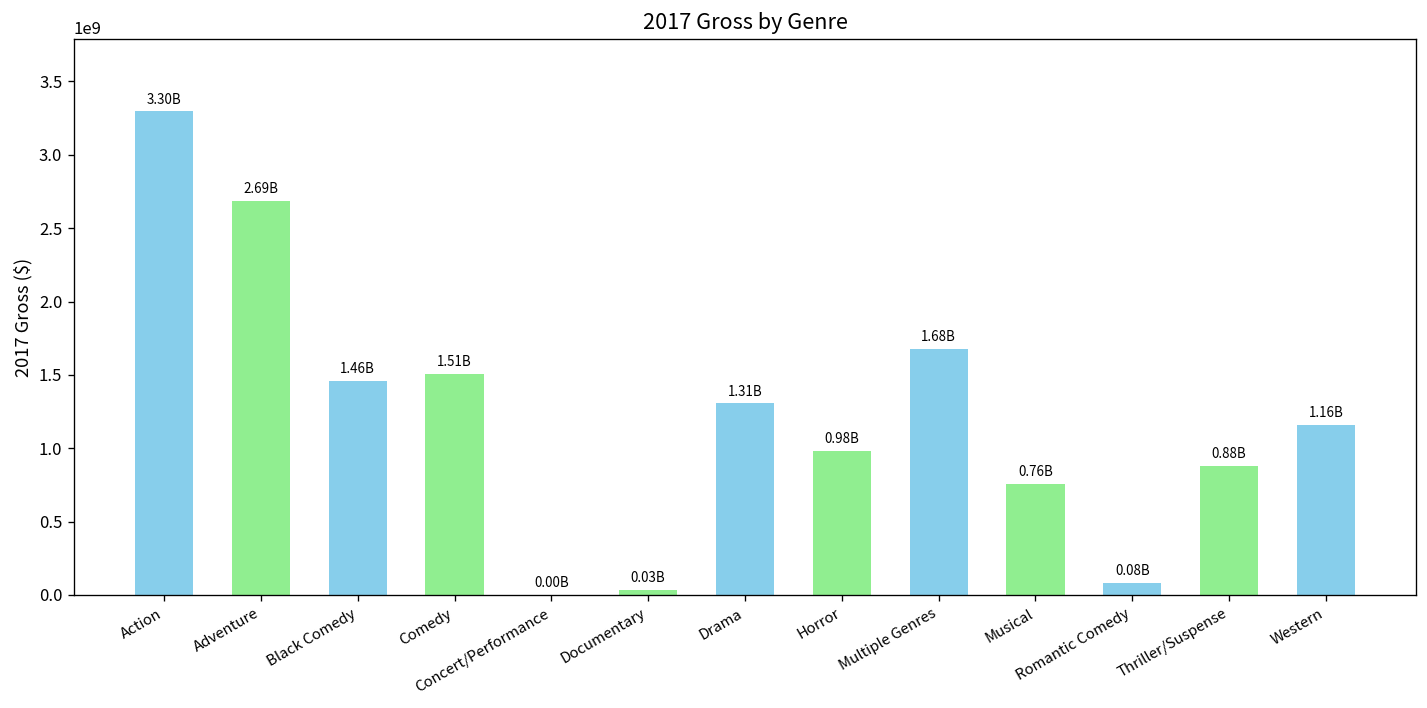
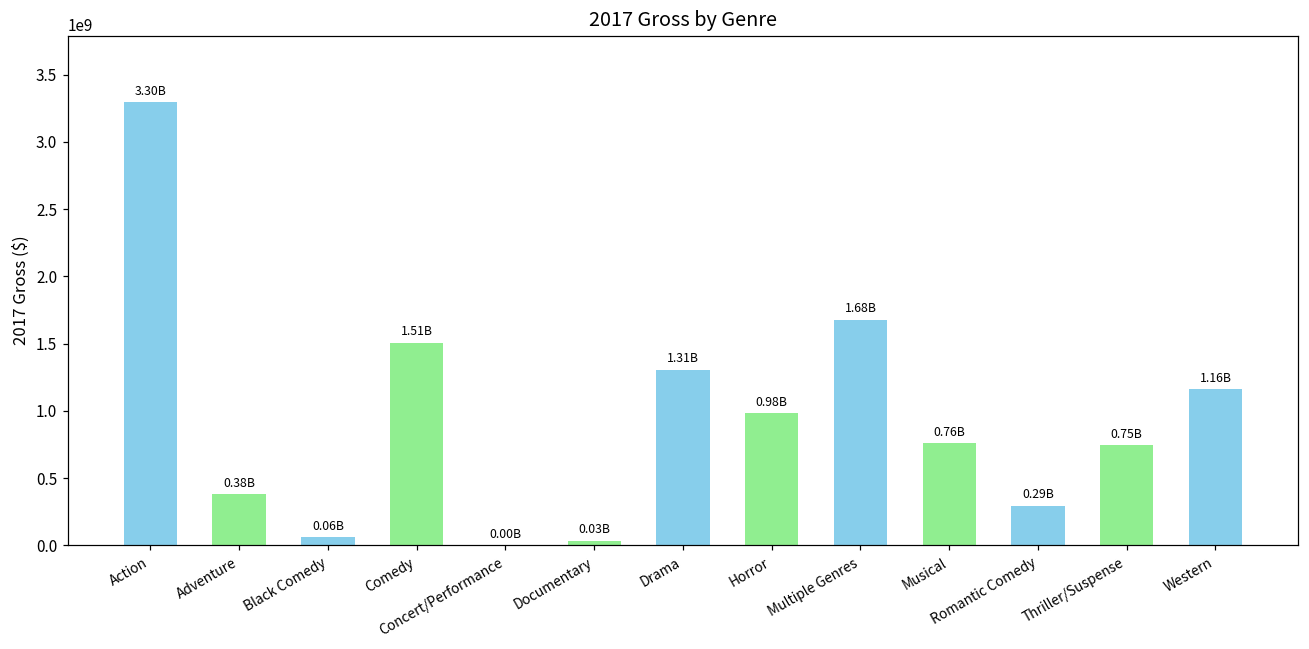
  {
    "Action": "3.30B",
-   "Adventure": "2.69B",
-   "Black Comedy": "1.46B",
+   "Adventure": "0.38B",
+   "Black Comedy": "0.06B",
    "Comedy": "1.51B",
    "Documentary": "0.03B",
    "Drama": "1.31B",
    "Horror": "0.98B",
    "Multiple Genres": "1.68B",
    "Musical": "0.76B",
-   "Romantic Comedy": "0.08B",
-   "Thriller/Suspense": "0.88B",
+   "Romantic Comedy": "0.29B",
+   "Thriller/Suspense": "0.75B",
    "Western": "1.16B"
  }
